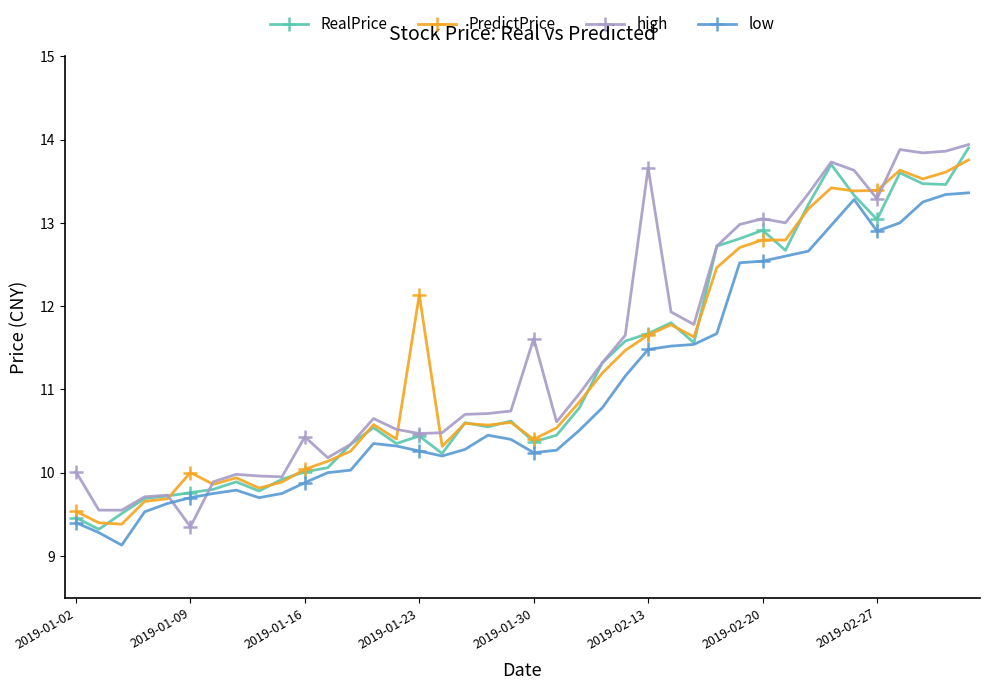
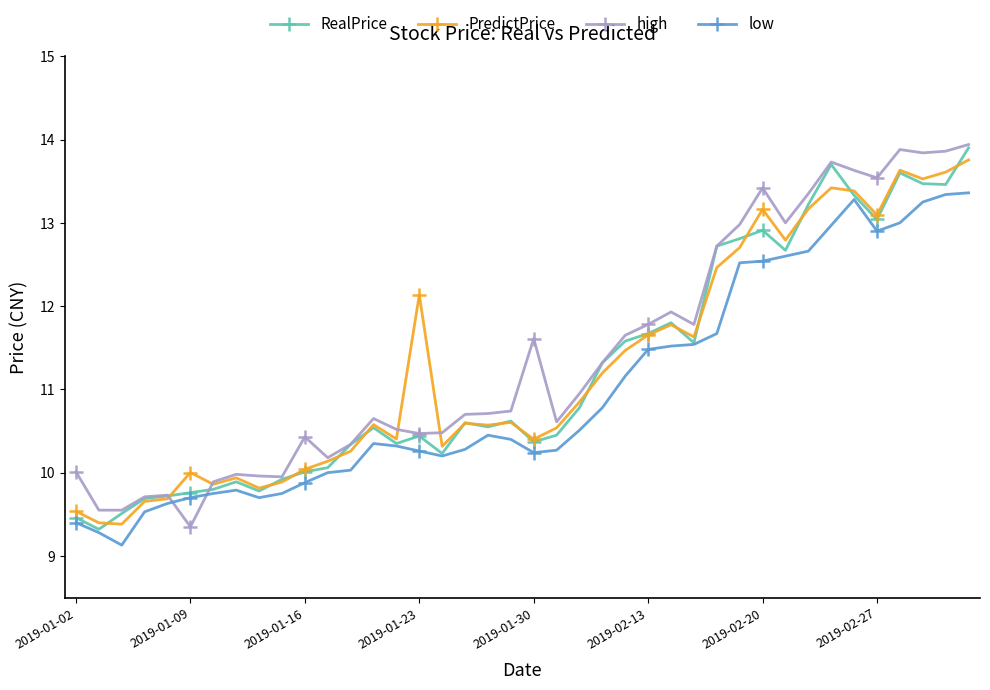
  {
    "PredictPrice": {
      "2019-01-02": 9.5,
      "2019-01-09": 10.0,
      "2019-01-16": 10.0,
      "2019-01-23": 12.1,
      "2019-01-30": 10.4,
-     "2019-02-20": 12.8,
-     "2019-02-27": 13.4
+     "2019-02-20": 13.2,
+     "2019-02-27": 13.1
    },
    "high": {
      "2019-01-02": 10.0,
      "2019-01-09": 9.4,
      "2019-01-16": 10.4,
      "2019-01-30": 11.6,
-     "2019-02-13": 13.7,
-     "2019-02-20": 13.1,
-     "2019-02-27": 13.3
+     "2019-02-13": 11.8,
+     "2019-02-20": 13.4,
+     "2019-02-27": 13.5
    }
  }
